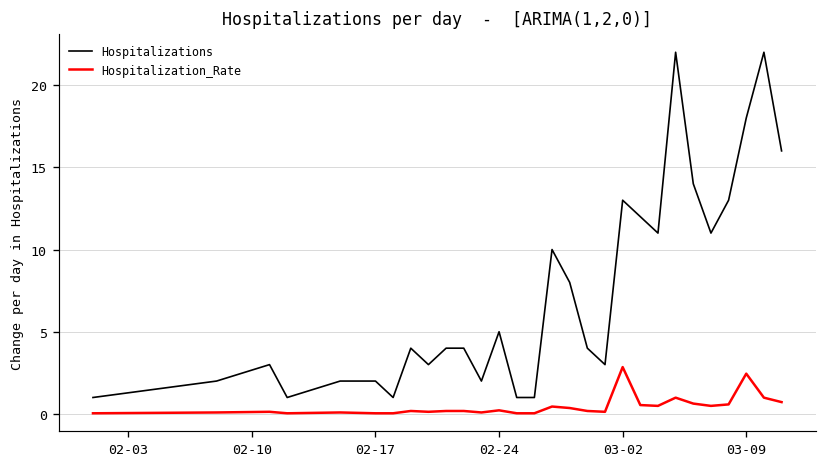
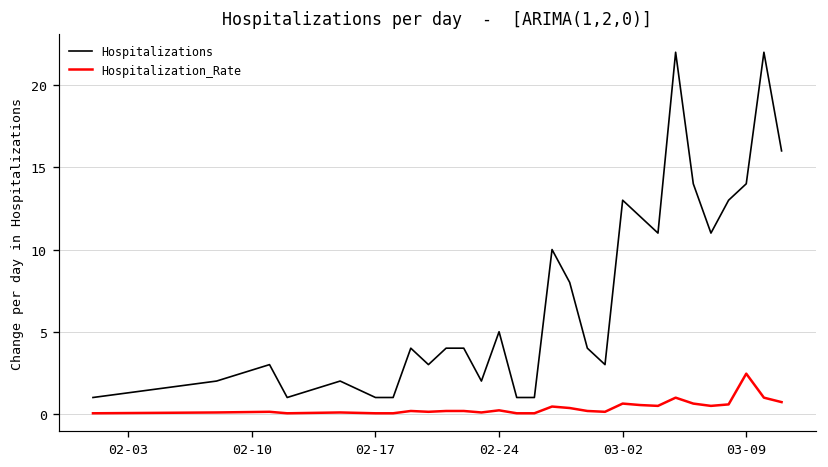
  {
    "Hospitalizations": {
-     "02-17": 2,
+     "02-17": 1,
      "02-24": 5,
      "03-02": 13,
-     "03-09": 18
+     "03-09": 14
    },
    "Hospitalization_Rate": {
      "02-17": 0.0,
      "02-24": 0.2,
-     "03-02": 2.9,
+     "03-02": 0.6,
      "03-09": 2.5
    }
  }
